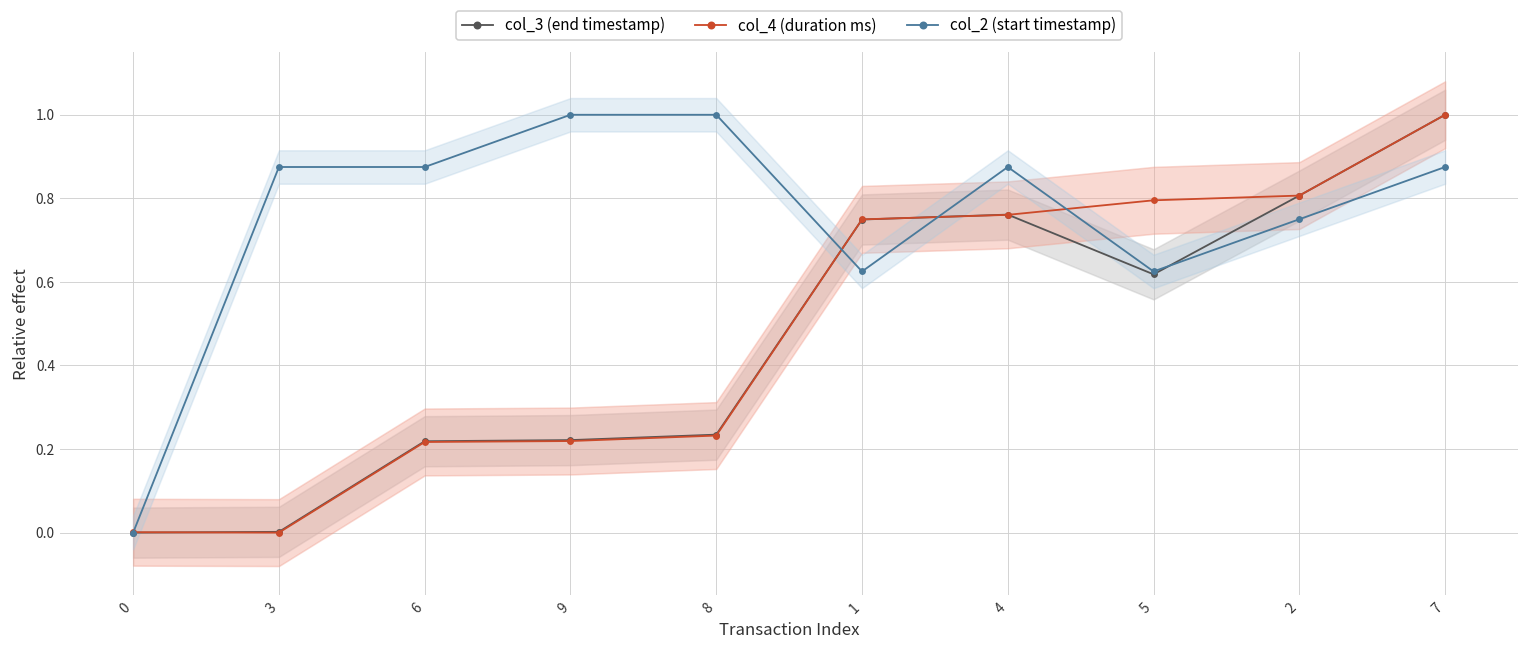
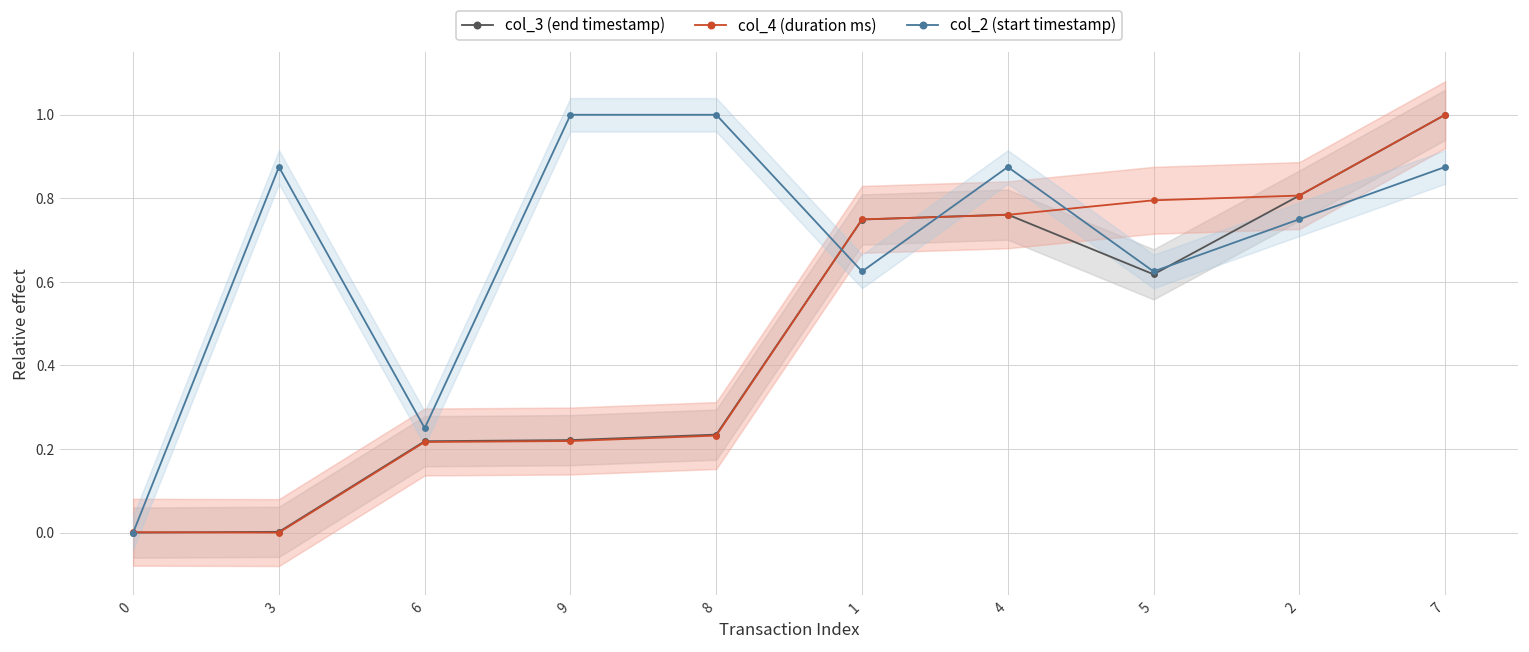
  {
    "col_3 (end timestamp)": {
      "5": 0.62
    },
    "col_4 (duration ms)": {
      "5": 0.80
    },
    "col_2 (start timestamp)": {
      "3": 0.88,
-     "6": 0.88,
+     "6": 0.25,
      "9": 1.00,
      "8": 1.00,
      "1": 0.63,
      "4": 0.88,
      "5": 0.63,
      "2": 0.75,
      "7": 0.88
    }
  }
